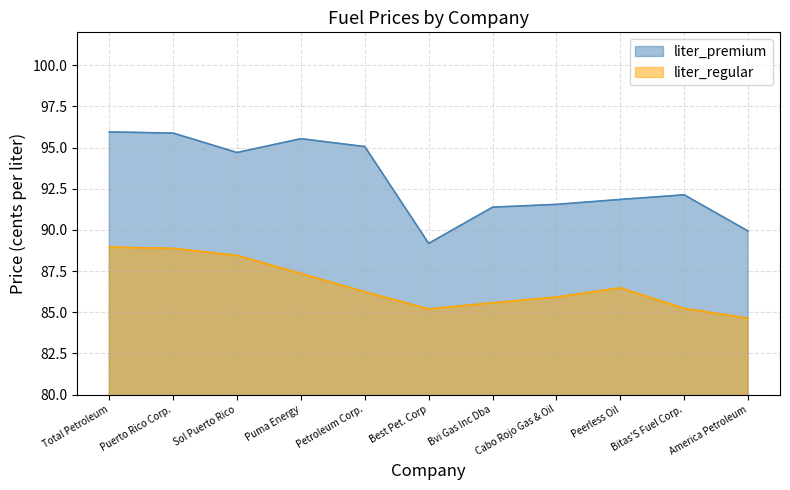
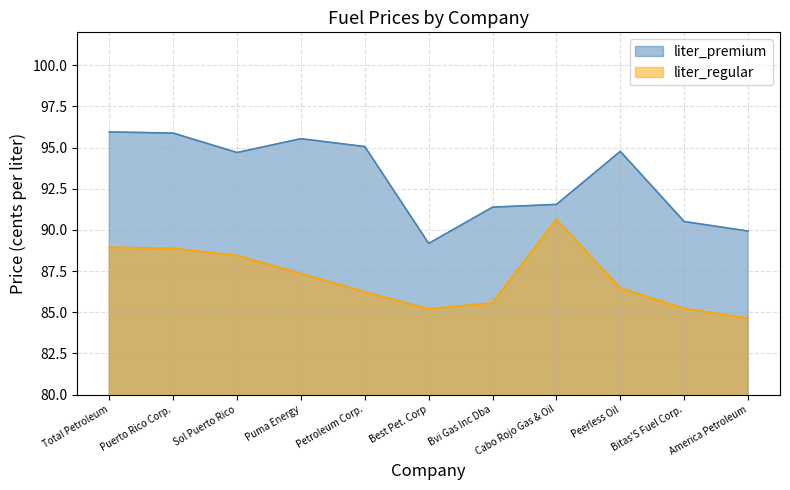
  {
    "liter_premium": {
      "Total Petroleum": 96.0,
      "Puerto Rico Corp.": 95.9,
      "Sol Puerto Rico": 94.7,
      "Puma Energy": 95.5,
      "Petroleum Corp.": 95.1,
      "Best Pet. Corp": 89.2,
      "Bvi Gas Inc Dba": 91.4,
      "Cabo Rojo Gas & Oil": 91.6,
-     "Peerless Oil": 91.9,
-     "Bitas'S Fuel Corp.": 92.1,
+     "Peerless Oil": 94.8,
+     "Bitas'S Fuel Corp.": 90.5,
      "America Petroleum": 89.9
    },
    "liter_regular": {
      "Total Petroleum": 89.0,
      "Puerto Rico Corp.": 88.9,
      "Sol Puerto Rico": 88.5,
      "Puma Energy": 87.4,
      "Petroleum Corp.": 86.2,
      "Best Pet. Corp": 85.2,
      "Bvi Gas Inc Dba": 85.6,
-     "Cabo Rojo Gas & Oil": 85.9,
+     "Cabo Rojo Gas & Oil": 90.6,
      "Peerless Oil": 86.5,
      "Bitas'S Fuel Corp.": 85.2,
      "America Petroleum": 84.6
    }
  }
